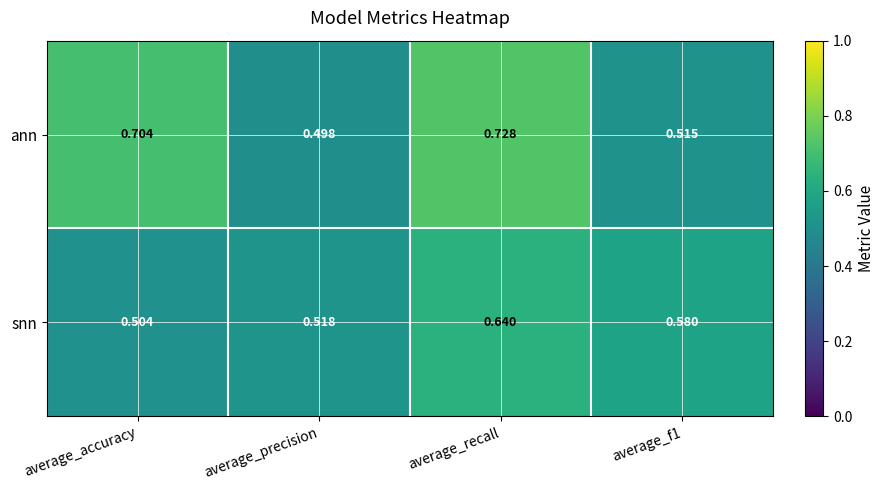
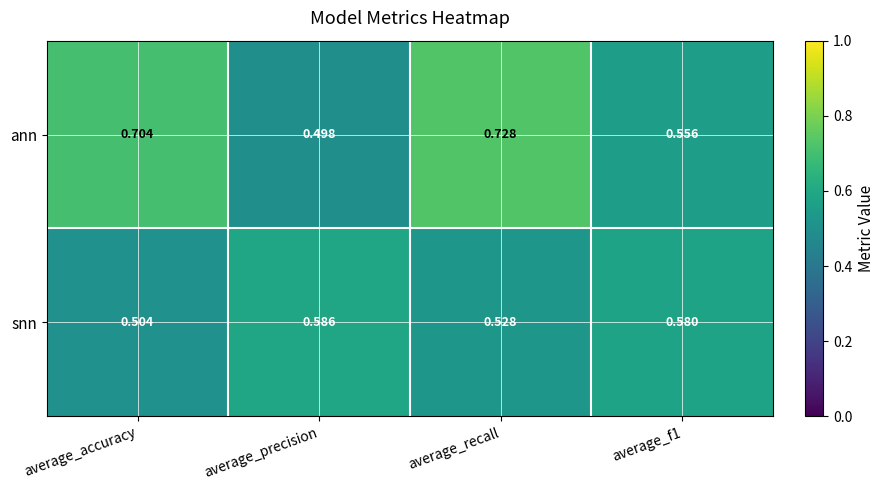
  {
    "ann": {
      "average_accuracy": 0.704,
      "average_precision": 0.498,
      "average_recall": 0.728,
-     "average_f1": 0.515
+     "average_f1": 0.556
    },
    "snn": {
      "average_accuracy": 0.504,
-     "average_precision": 0.518,
-     "average_recall": 0.640,
+     "average_precision": 0.586,
+     "average_recall": 0.528,
      "average_f1": 0.580
    }
  }
